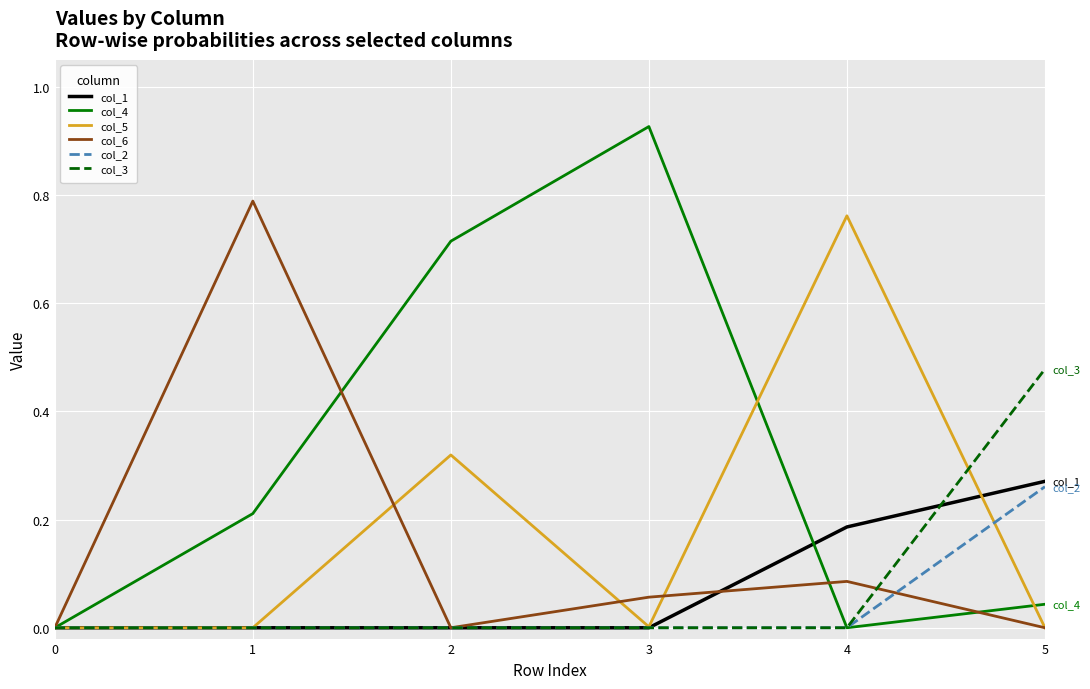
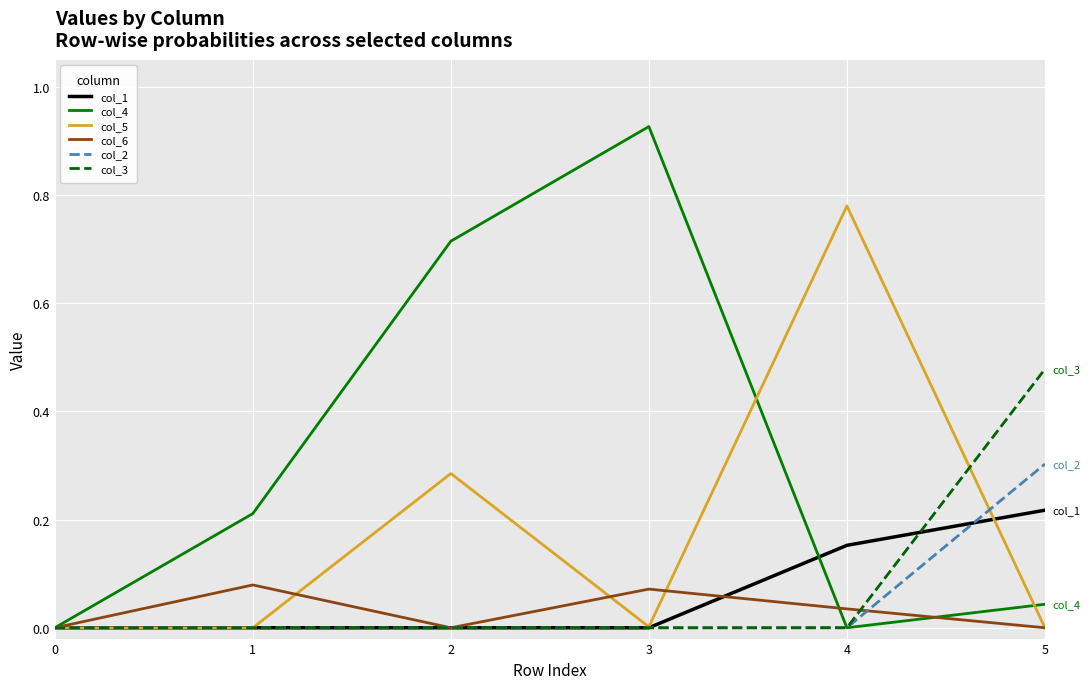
  {
    "col_1": {
-     "4": 0.19,
-     "5": 0.27
+     "4": 0.15,
+     "5": 0.22
    },
    "col_5": {
-     "2": 0.32,
-     "4": 0.76
+     "2": 0.29,
+     "4": 0.78
    },
    "col_6": {
-     "1": 0.79,
-     "3": 0.06,
-     "4": 0.09
+     "1": 0.08,
+     "3": 0.07,
+     "4": 0.03
    },
    "col_2": {
-     "5": 0.26
+     "5": 0.30
    }
  }
